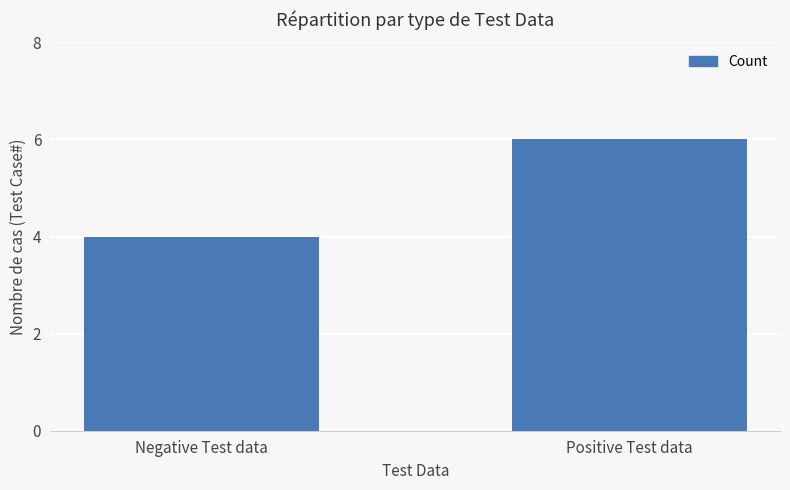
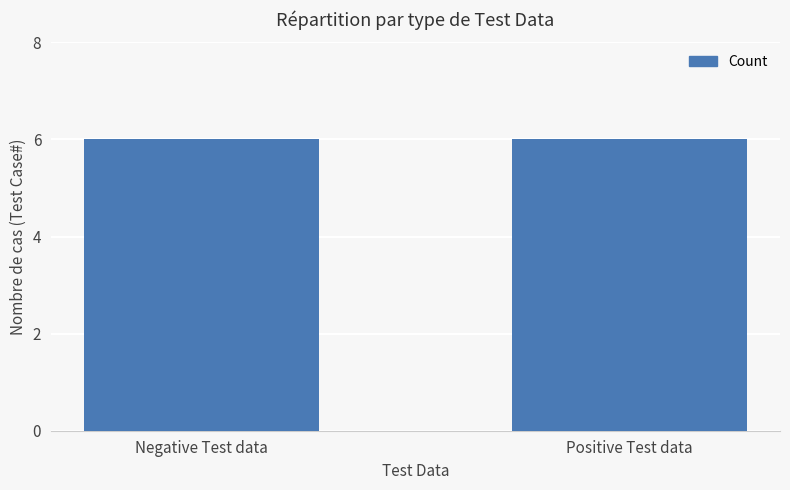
  {
-   "Negative Test data": 4,
+   "Negative Test data": 6,
    "Positive Test data": 6
  }
